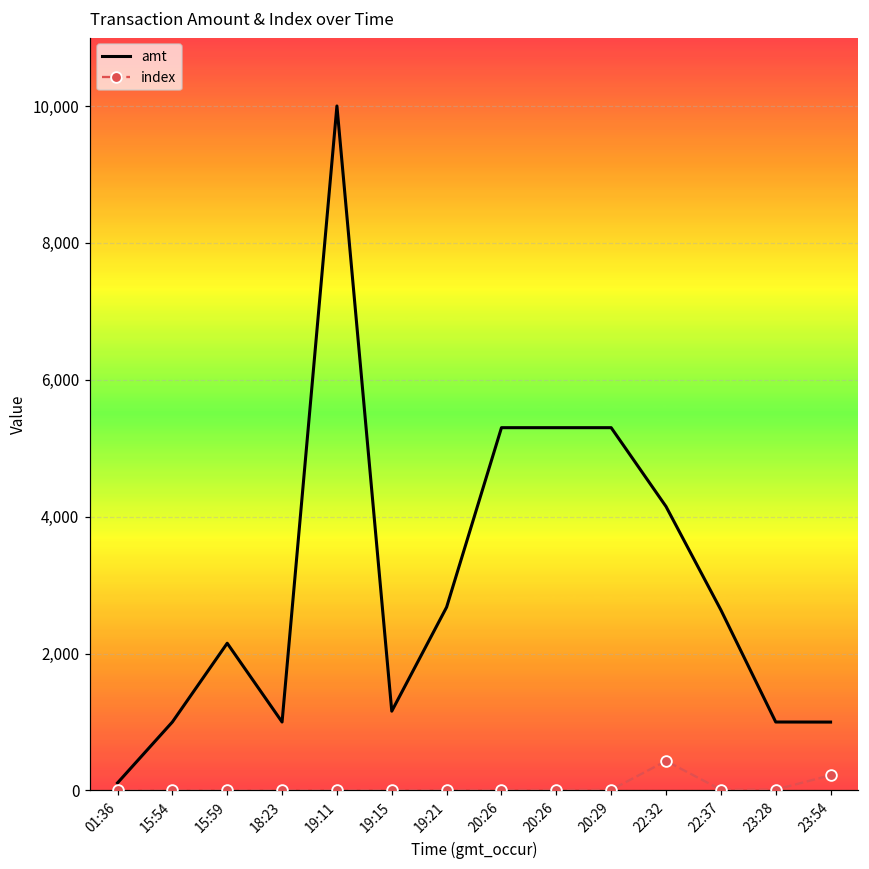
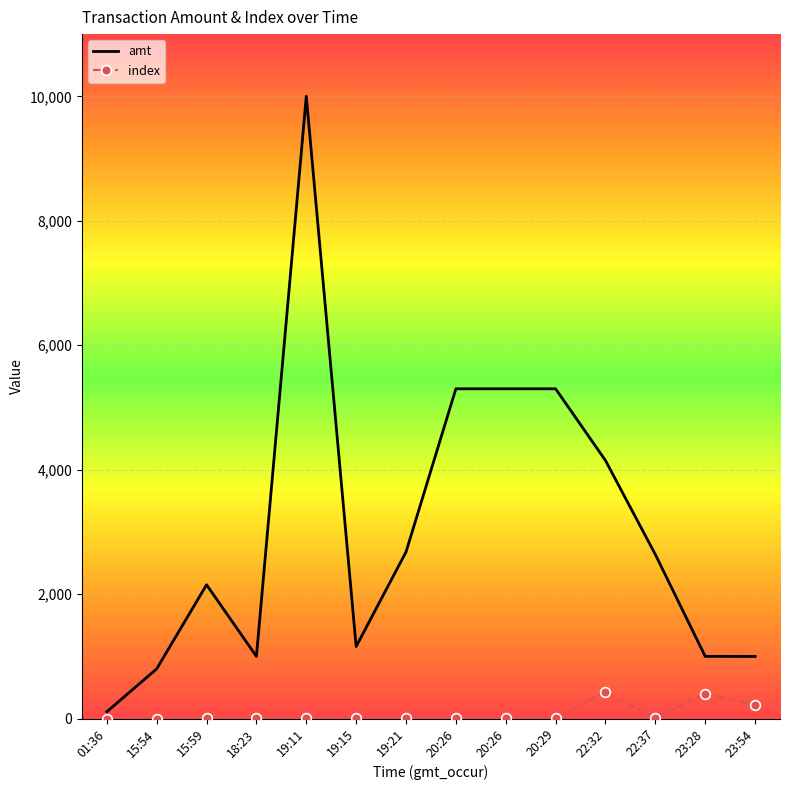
  {
    "amt": {
      "01:36": "100",
-     "15:54": "1,000",
+     "15:54": "800",
      "15:59": "2,200",
      "18:23": "1,000",
      "19:11": "10,000",
      "19:15": "1,200",
      "19:21": "2,700",
      "20:29": "5,300",
      "22:32": "4,100",
      "22:37": "2,600",
      "23:28": "1,000",
      "23:54": "1,000"
    },
    "index": {
      "01:36": "0",
      "15:54": "0",
      "15:59": "0",
      "18:23": "0",
      "19:11": "0",
      "19:15": "0",
      "19:21": "0",
      "20:29": "0",
      "22:32": "400",
      "22:37": "0",
-     "23:28": "0",
+     "23:28": "400",
      "23:54": "200"
    }
  }
